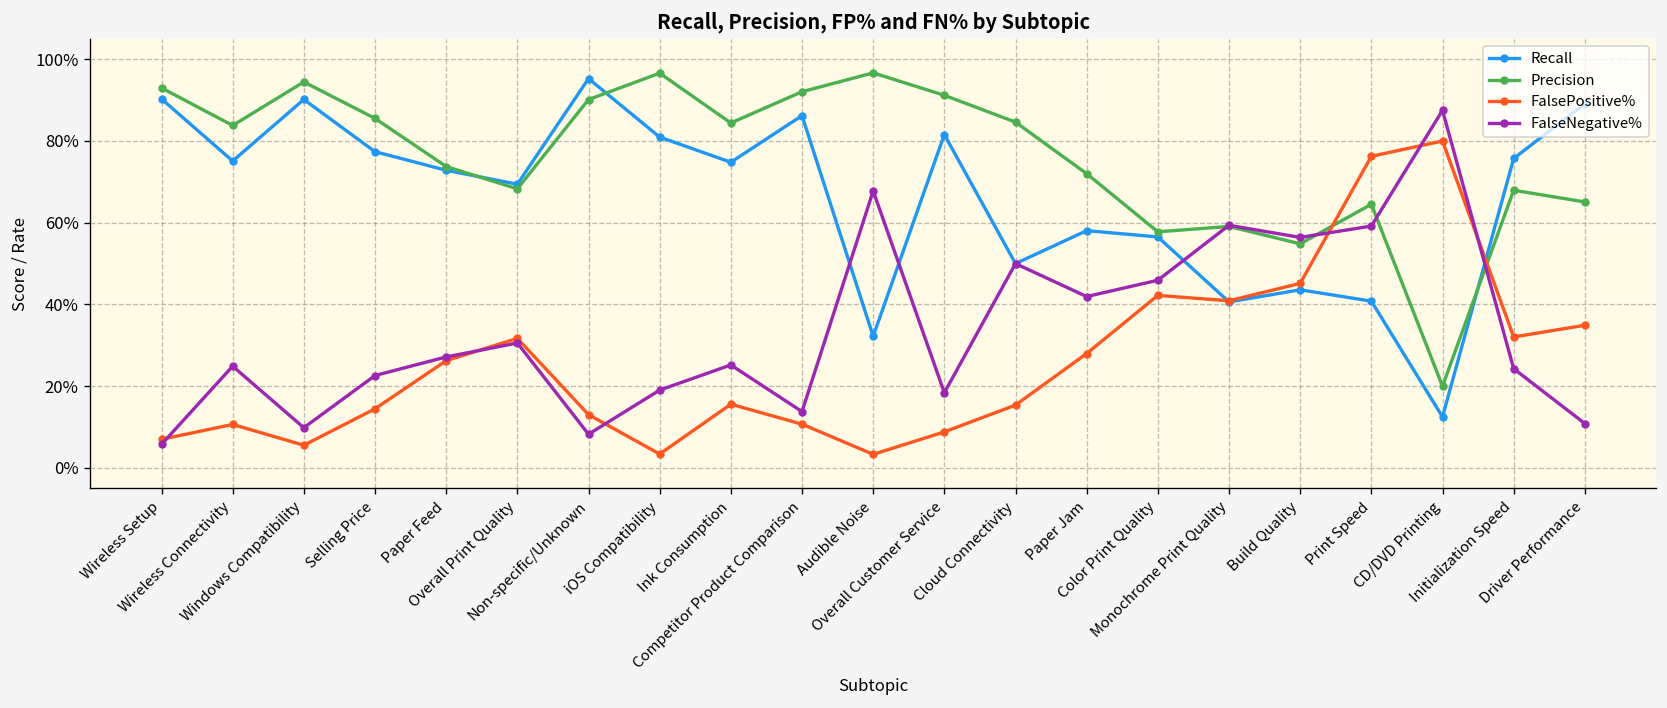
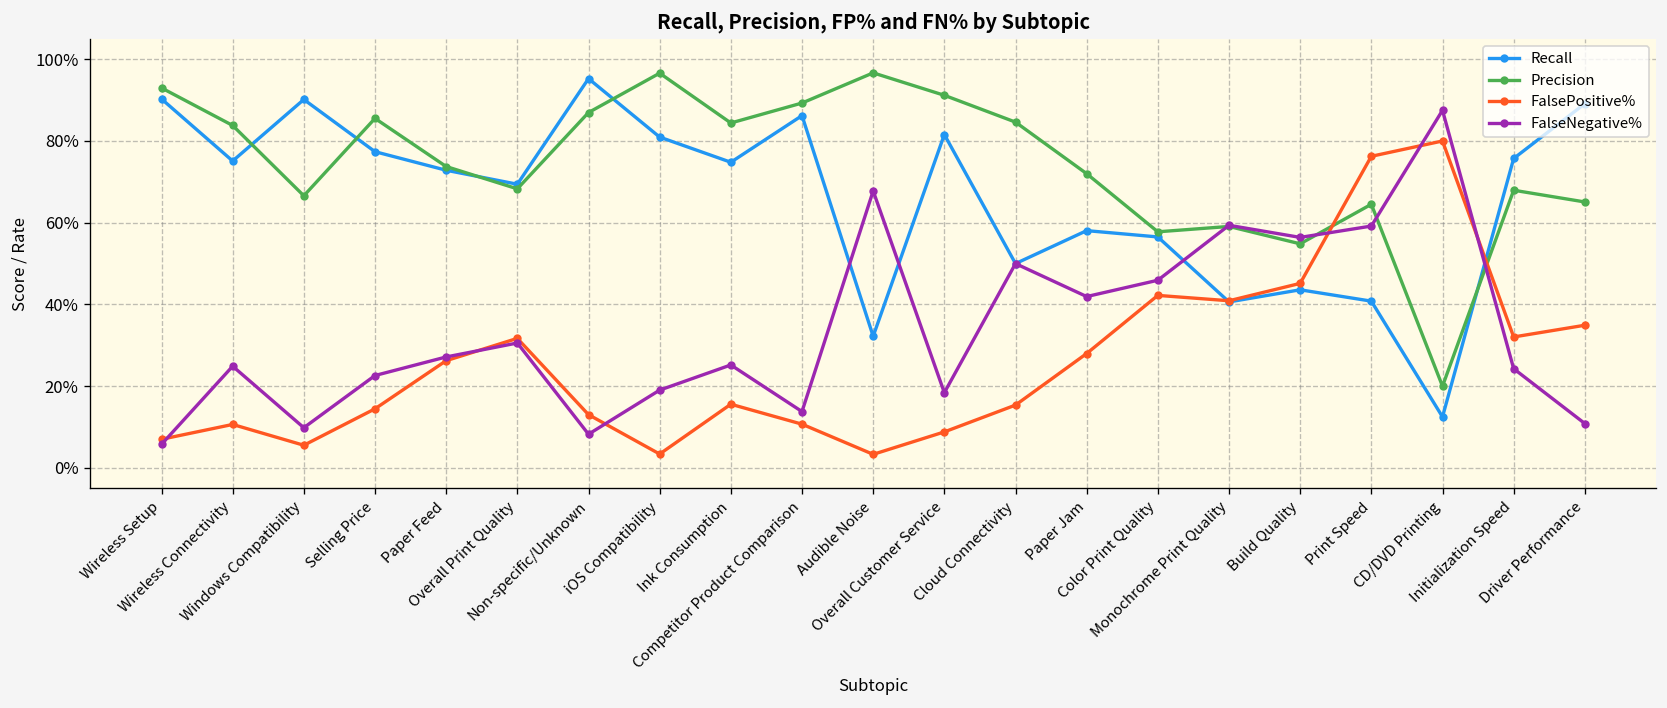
  {
    "Recall": {
      "Wireless Setup": "90%",
      "Wireless Connectivity": "75%",
      "Windows Compatibility": "90%",
      "Selling Price": "77%",
      "Paper Feed": "73%",
      "Overall Print Quality": "69%",
      "Non-specific/Unknown": "95%",
      "iOS Compatibility": "81%",
      "Ink Consumption": "75%",
      "Competitor Product Comparison": "86%",
      "Audible Noise": "32%",
      "Overall Customer Service": "82%",
      "Paper Jam": "58%",
      "Color Print Quality": "57%",
      "Build Quality": "44%",
      "Print Speed": "41%",
      "CD/DVD Printing": "13%",
      "Initialization Speed": "76%"
    },
    "Precision": {
      "Wireless Setup": "93%",
      "Wireless Connectivity": "84%",
-     "Windows Compatibility": "94%",
+     "Windows Compatibility": "67%",
      "Selling Price": "86%",
      "Paper Feed": "74%",
      "Overall Print Quality": "68%",
-     "Non-specific/Unknown": "90%",
+     "Non-specific/Unknown": "87%",
      "iOS Compatibility": "97%",
      "Ink Consumption": "84%",
-     "Competitor Product Comparison": "92%",
+     "Competitor Product Comparison": "89%",
      "Audible Noise": "97%",
      "Overall Customer Service": "91%",
      "Cloud Connectivity": "85%",
      "Paper Jam": "72%",
      "Color Print Quality": "58%",
      "Build Quality": "55%",
      "Print Speed": "65%",
      "CD/DVD Printing": "20%",
      "Initialization Speed": "68%",
      "Driver Performance": "65%"
    },
    "FalsePositive%": {
      "Wireless Setup": "7%",
      "Wireless Connectivity": "11%",
      "Windows Compatibility": "6%",
      "Selling Price": "14%",
      "Paper Feed": "26%",
      "Overall Print Quality": "32%",
      "Non-specific/Unknown": "13%",
      "iOS Compatibility": "3%",
      "Ink Consumption": "16%",
      "Competitor Product Comparison": "11%",
      "Audible Noise": "3%",
      "Overall Customer Service": "9%",
      "Cloud Connectivity": "15%",
      "Paper Jam": "28%",
      "Color Print Quality": "42%",
      "Build Quality": "45%",
      "Print Speed": "76%",
      "CD/DVD Printing": "80%",
      "Initialization Speed": "32%",
      "Driver Performance": "35%"
    },
    "FalseNegative%": {
      "Wireless Setup": "6%",
      "Wireless Connectivity": "25%",
      "Windows Compatibility": "10%",
      "Selling Price": "23%",
      "Paper Feed": "27%",
      "Overall Print Quality": "31%",
      "Non-specific/Unknown": "8%",
      "iOS Compatibility": "19%",
      "Ink Consumption": "25%",
      "Competitor Product Comparison": "14%",
      "Audible Noise": "68%",
      "Overall Customer Service": "18%",
      "Paper Jam": "42%",
      "Color Print Quality": "46%",
      "Build Quality": "56%",
      "Print Speed": "59%",
      "CD/DVD Printing": "88%",
      "Initialization Speed": "24%",
      "Driver Performance": "11%"
    }
  }
